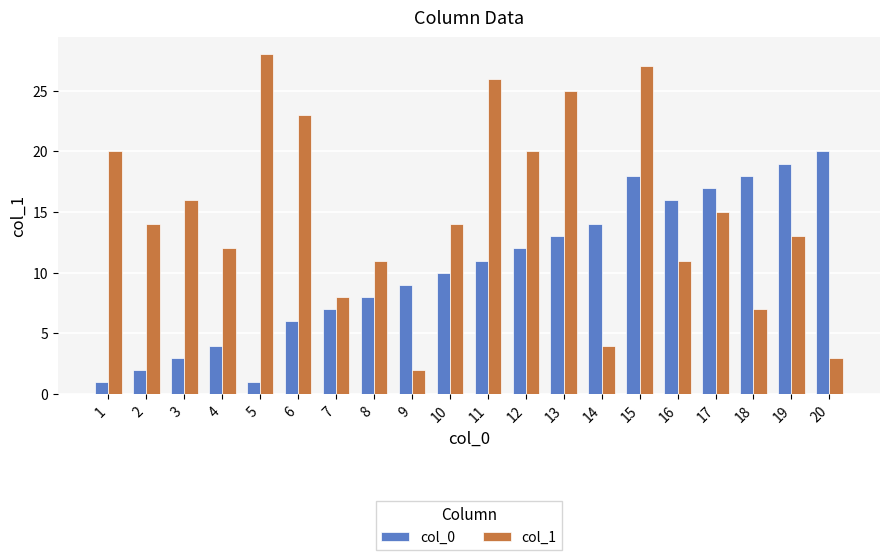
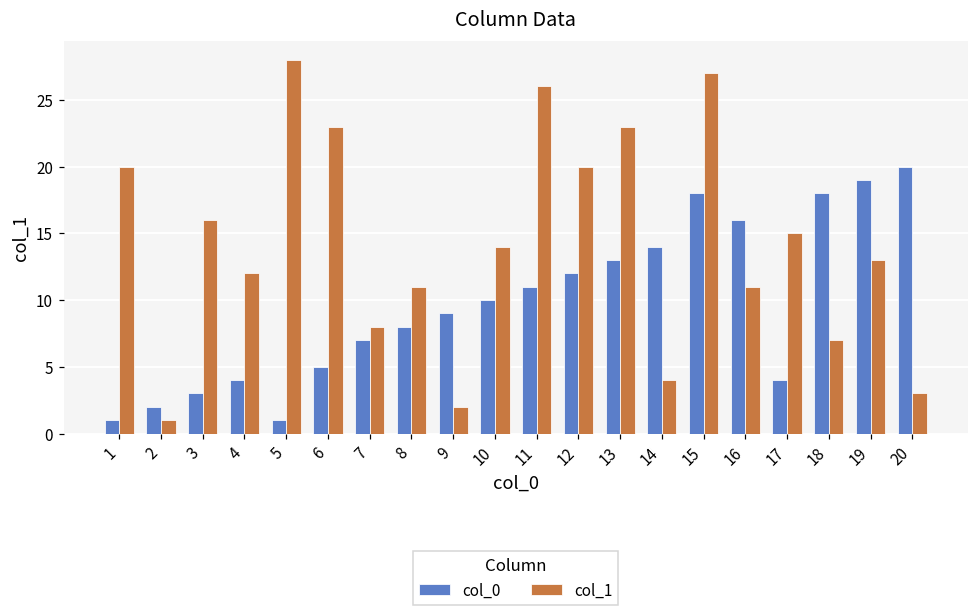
  {
    "col_0": {
      "1": 1,
      "2": 2,
      "3": 3,
      "4": 4,
      "5": 1,
-     "6": 6,
+     "6": 5,
      "7": 7,
      "8": 8,
      "9": 9,
      "10": 10,
      "11": 11,
      "12": 12,
      "13": 13,
      "14": 14,
      "15": 18,
      "16": 16,
-     "17": 17,
+     "17": 4,
      "18": 18,
      "19": 19,
      "20": 20
    },
    "col_1": {
      "1": 20,
-     "2": 14,
+     "2": 1,
      "3": 16,
      "4": 12,
      "5": 28,
      "6": 23,
      "7": 8,
      "8": 11,
      "9": 2,
      "10": 14,
      "11": 26,
      "12": 20,
-     "13": 25,
+     "13": 23,
      "14": 4,
      "15": 27,
      "16": 11,
      "17": 15,
      "18": 7,
      "19": 13,
      "20": 3
    }
  }
